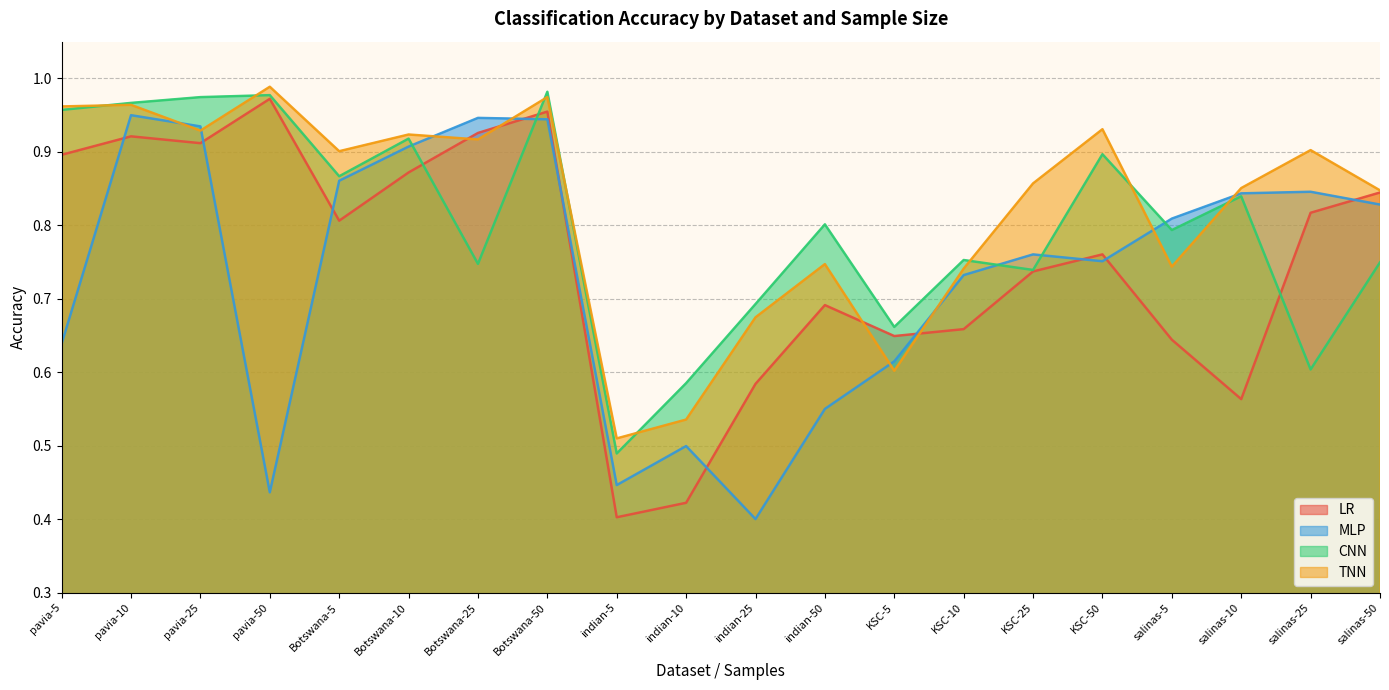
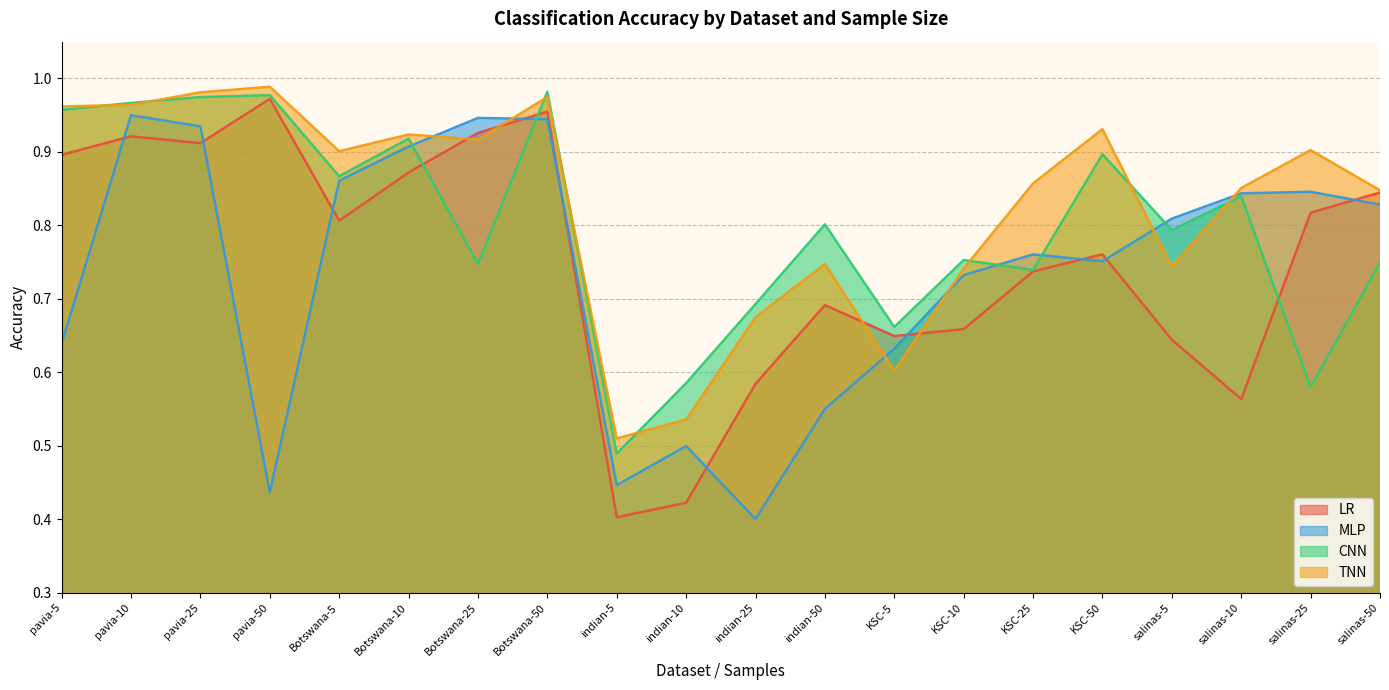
  {
    "LR": {
      "pavia-5": 0.90,
      "pavia-10": 0.92,
      "pavia-25": 0.91,
      "pavia-50": 0.97,
      "Botswana-5": 0.81,
      "Botswana-10": 0.87,
      "Botswana-25": 0.93,
      "Botswana-50": 0.95,
      "indian-5": 0.40,
      "indian-10": 0.42,
      "indian-25": 0.58,
      "indian-50": 0.69,
      "KSC-5": 0.65,
      "KSC-10": 0.66,
      "KSC-50": 0.76,
      "salinas-5": 0.64,
      "salinas-10": 0.56,
      "salinas-25": 0.82
    },
    "MLP": {
      "pavia-5": 0.64,
      "pavia-10": 0.95,
      "pavia-25": 0.93,
      "pavia-50": 0.44,
      "Botswana-5": 0.86,
      "Botswana-10": 0.91,
      "Botswana-25": 0.95,
      "Botswana-50": 0.94,
      "indian-5": 0.45,
      "indian-10": 0.50,
      "indian-25": 0.40,
      "indian-50": 0.55,
-     "KSC-5": 0.61,
+     "KSC-5": 0.63,
      "KSC-10": 0.73,
      "KSC-25": 0.76,
      "KSC-50": 0.75,
      "salinas-5": 0.81,
      "salinas-10": 0.84,
      "salinas-25": 0.85,
      "salinas-50": 0.83
    },
    "CNN": {
      "pavia-5": 0.96,
      "pavia-25": 0.97,
      "pavia-50": 0.98,
      "Botswana-5": 0.87,
      "Botswana-10": 0.92,
      "Botswana-25": 0.75,
      "Botswana-50": 0.98,
      "indian-5": 0.49,
      "indian-10": 0.59,
      "indian-25": 0.69,
      "indian-50": 0.80,
      "KSC-5": 0.66,
      "KSC-10": 0.75,
      "KSC-50": 0.90,
      "salinas-5": 0.79,
      "salinas-10": 0.84,
-     "salinas-25": 0.60,
+     "salinas-25": 0.58,
      "salinas-50": 0.75
    },
    "TNN": {
      "pavia-5": 0.96,
-     "pavia-25": 0.93,
+     "pavia-25": 0.98,
      "pavia-50": 0.99,
      "Botswana-5": 0.90,
      "Botswana-10": 0.92,
      "Botswana-25": 0.92,
      "Botswana-50": 0.97,
      "indian-5": 0.51,
      "indian-10": 0.54,
      "indian-25": 0.67,
      "indian-50": 0.75,
      "KSC-5": 0.60,
      "KSC-10": 0.74,
      "KSC-25": 0.86,
      "KSC-50": 0.93,
      "salinas-5": 0.74,
      "salinas-10": 0.85,
      "salinas-25": 0.90
    }
  }
